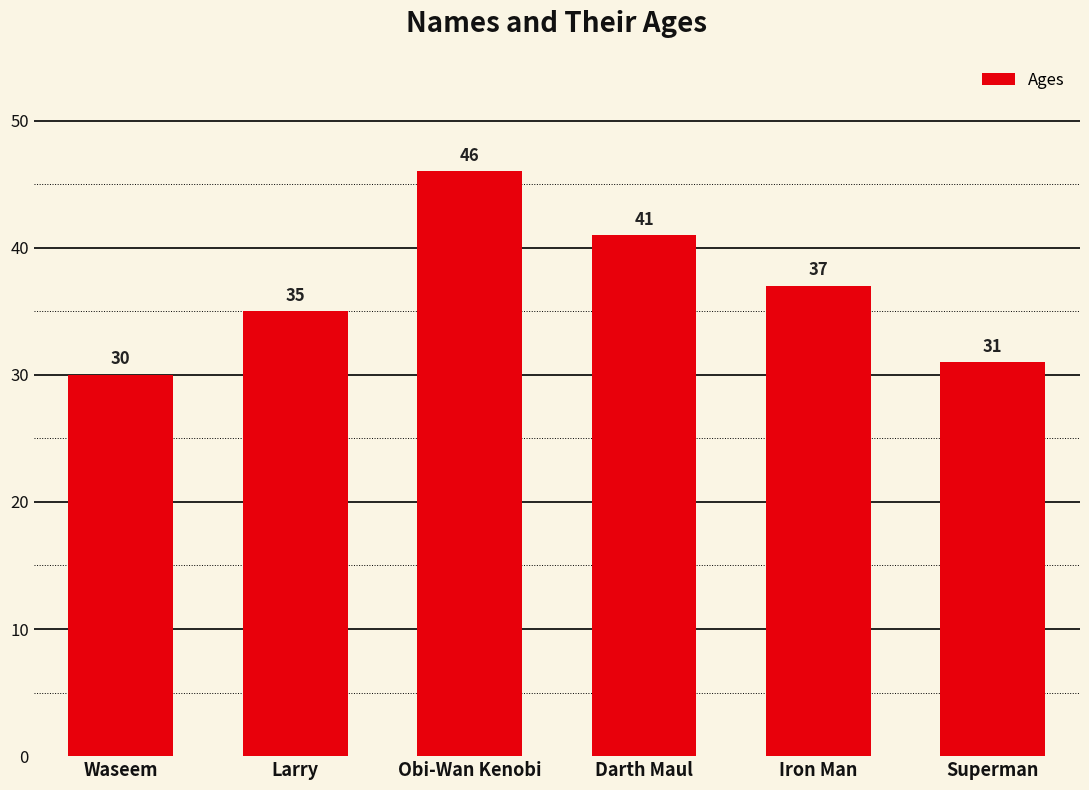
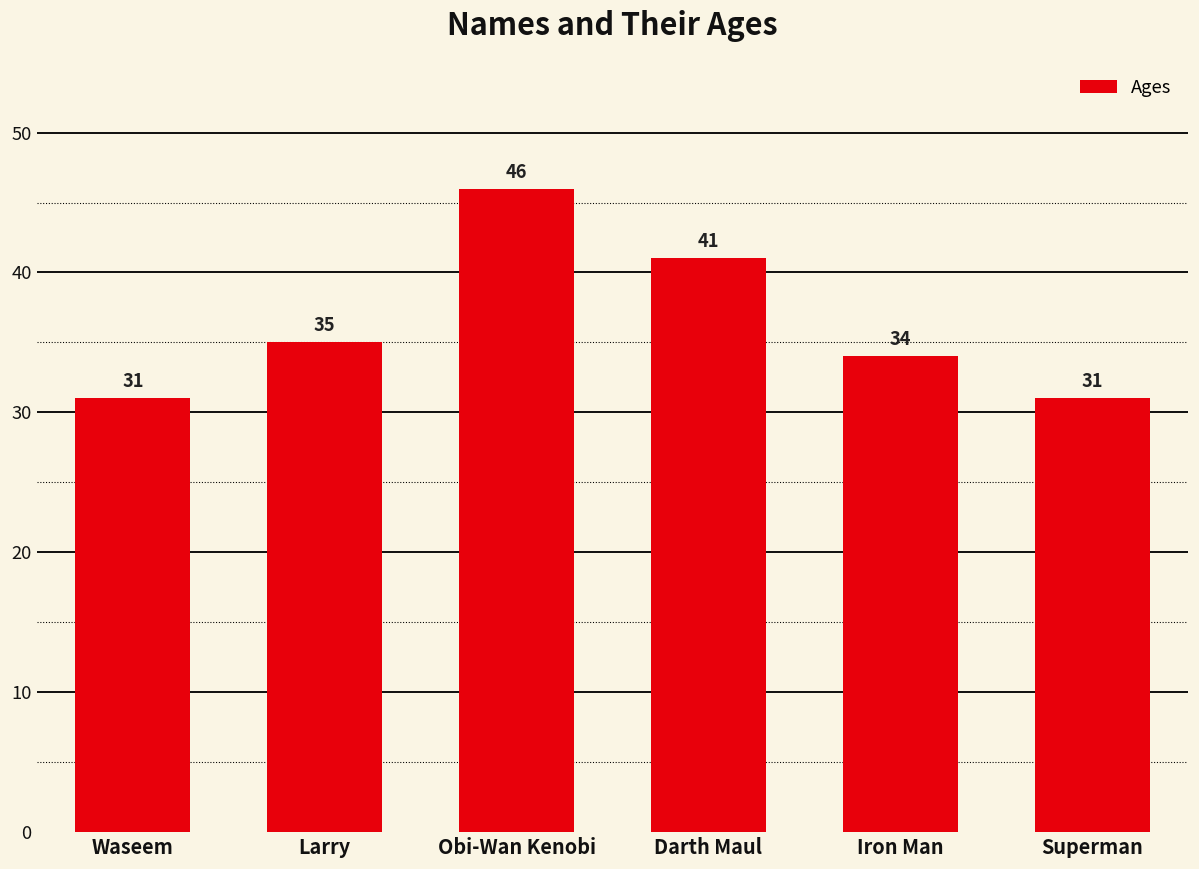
  {
-   "Waseem": 30,
+   "Waseem": 31,
    "Larry": 35,
    "Obi-Wan Kenobi": 46,
    "Darth Maul": 41,
-   "Iron Man": 37,
+   "Iron Man": 34,
    "Superman": 31
  }
